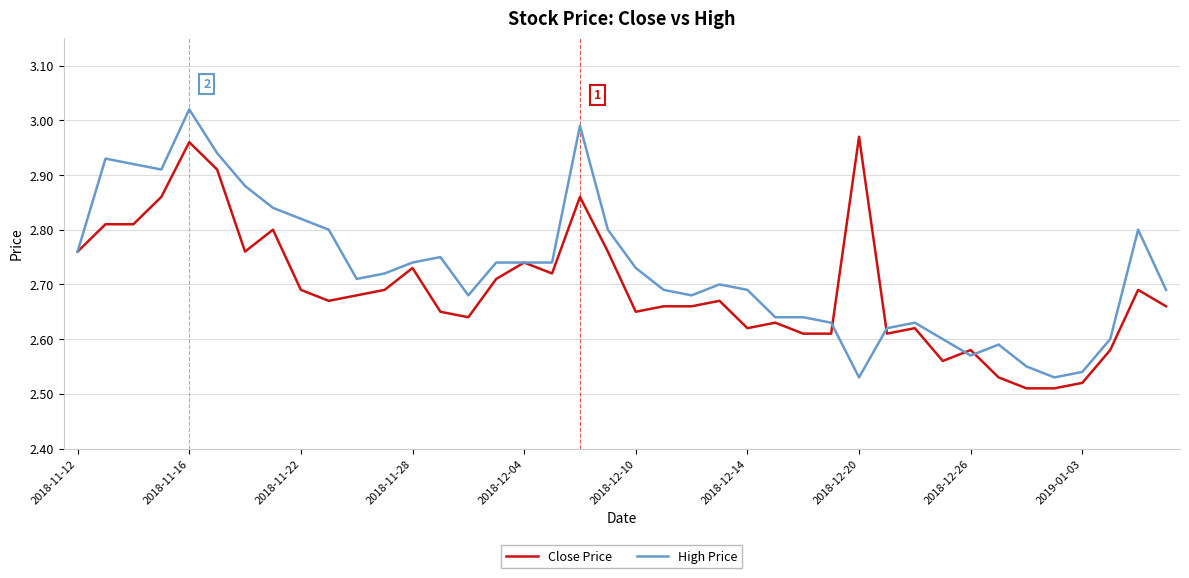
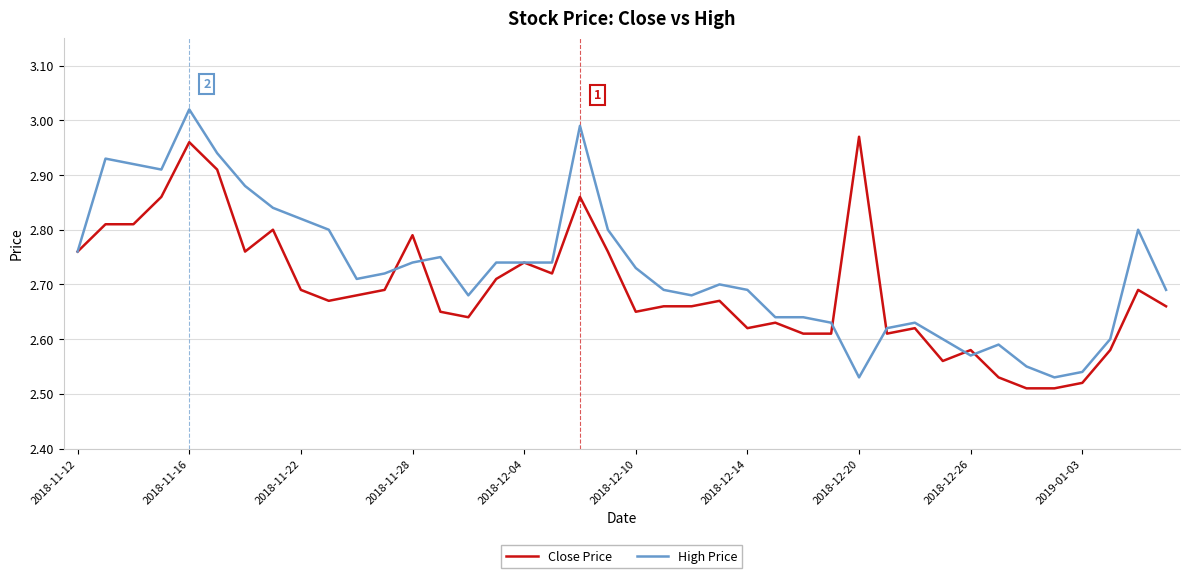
  {
    "Close Price": {
      "2018-11-16": 2.96,
      "2018-11-22": 2.69,
-     "2018-11-28": 2.73,
+     "2018-11-28": 2.79,
      "2018-12-10": 2.65,
      "2018-12-14": 2.62,
      "2018-12-20": 2.97,
      "2018-12-26": 2.58,
      "2019-01-03": 2.52
    },
    "High Price": {
      "2018-11-22": 2.82,
      "2018-11-28": 2.74,
      "2018-12-10": 2.73,
      "2018-12-14": 2.69,
      "2018-12-20": 2.53,
      "2018-12-26": 2.57,
      "2019-01-03": 2.54
    }
  }
